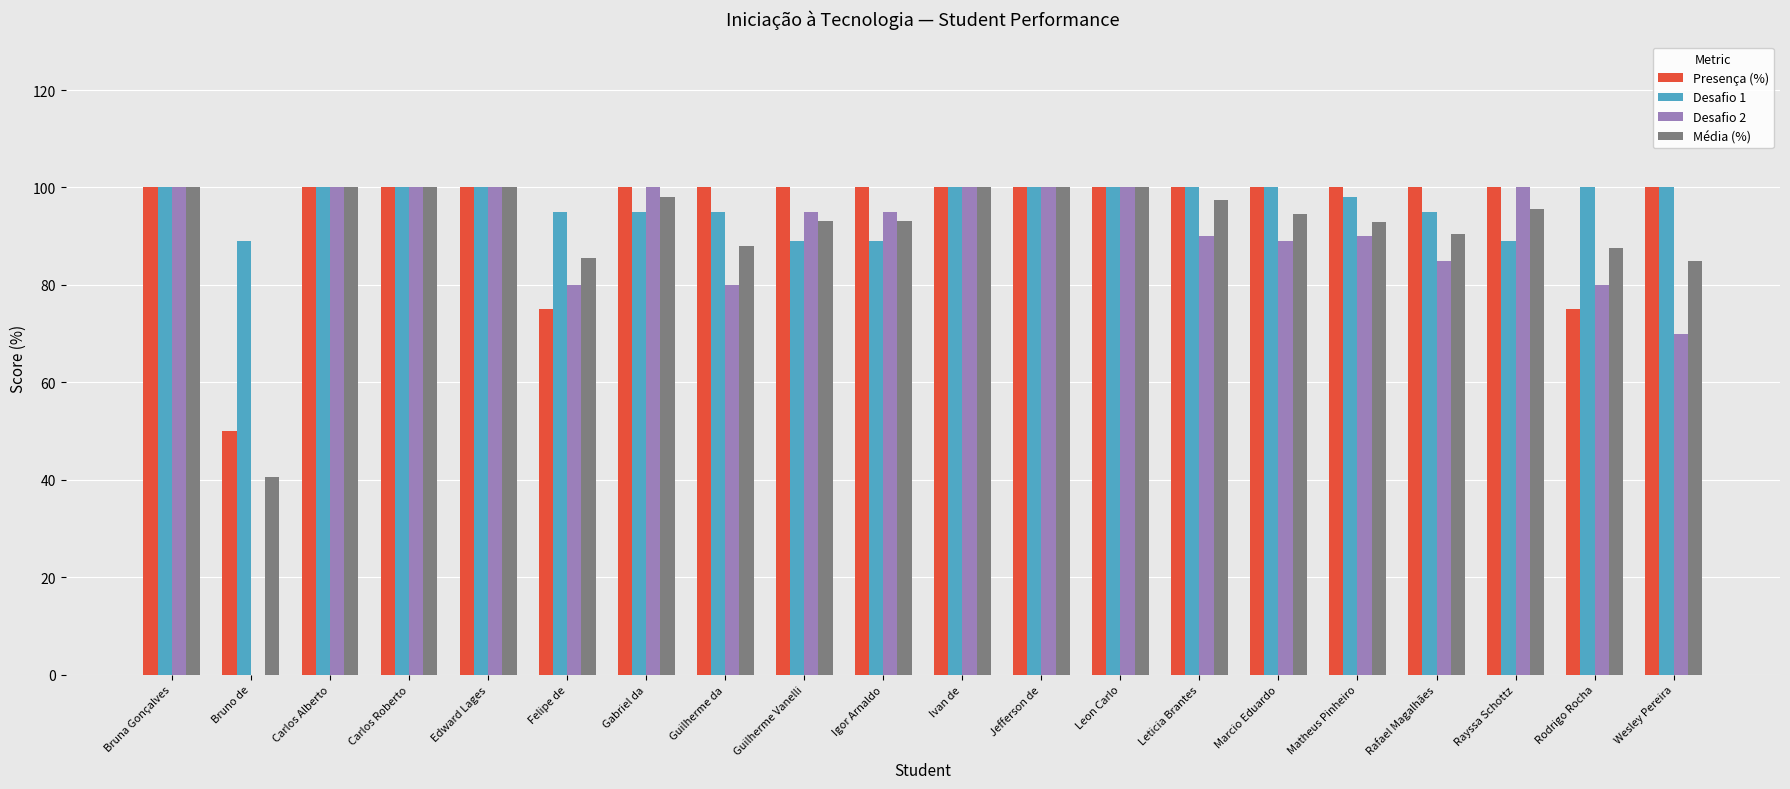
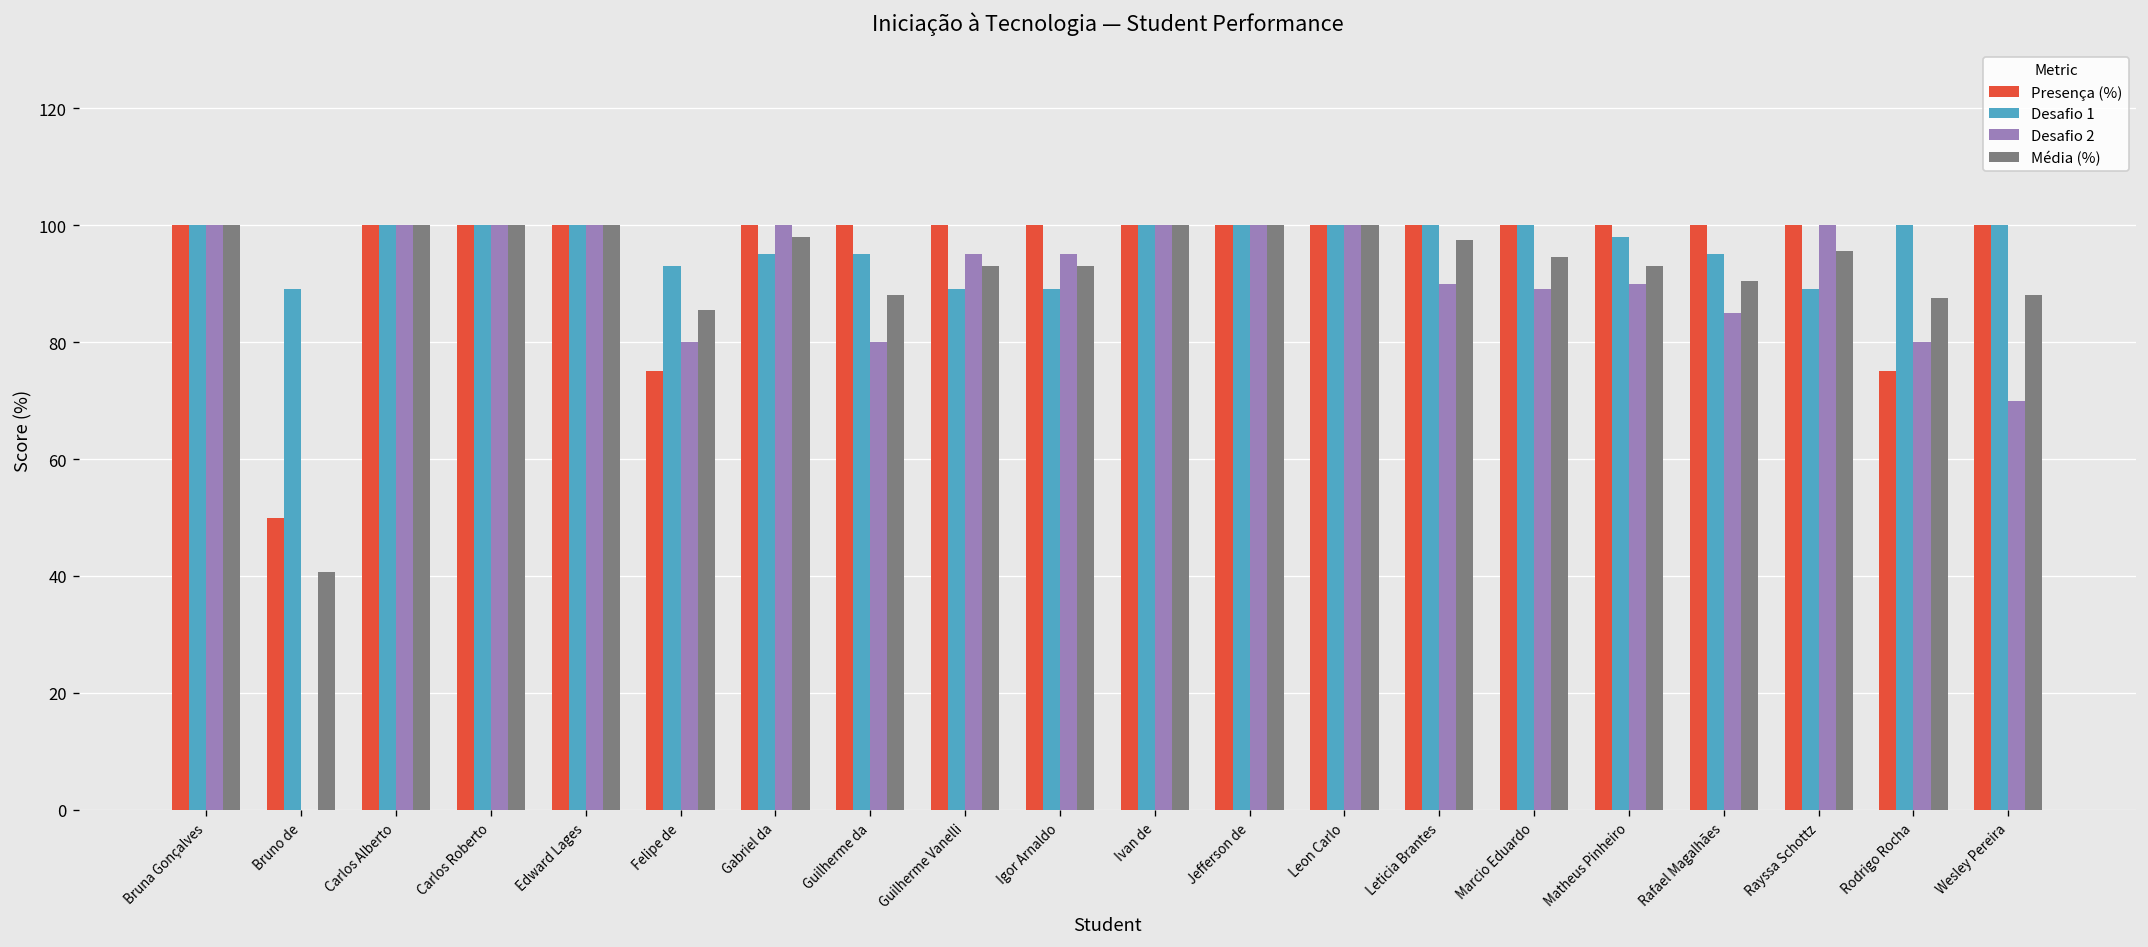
  {
    "Presença (%)": {
      "Bruna Gonçalves": 100,
      "Bruno de": 50,
      "Carlos Alberto": 100,
      "Carlos Roberto": 100,
      "Edward Lages": 100,
      "Felipe de": 75,
      "Gabriel da": 100,
      "Guilherme da": 100,
      "Guilherme Vanelli": 100,
      "Igor Arnaldo": 100,
      "Ivan de": 100,
      "Jefferson de": 100,
      "Leon Carlo": 100,
      "Leticia Brantes": 100,
      "Marcio Eduardo": 100,
      "Matheus Pinheiro": 100,
      "Rafael Magalhães": 100,
      "Rayssa Schottz": 100,
      "Rodrigo Rocha": 75,
      "Wesley Pereira": 100
    },
    "Desafio 1": {
      "Bruna Gonçalves": 100,
      "Bruno de": 89,
      "Carlos Alberto": 100,
      "Carlos Roberto": 100,
      "Edward Lages": 100,
-     "Felipe de": 95,
+     "Felipe de": 93,
      "Gabriel da": 95,
      "Guilherme da": 95,
      "Guilherme Vanelli": 89,
      "Igor Arnaldo": 89,
      "Ivan de": 100,
      "Jefferson de": 100,
      "Leon Carlo": 100,
      "Leticia Brantes": 100,
      "Marcio Eduardo": 100,
      "Matheus Pinheiro": 98,
      "Rafael Magalhães": 95,
      "Rayssa Schottz": 89,
      "Rodrigo Rocha": 100,
      "Wesley Pereira": 100
    },
    "Desafio 2": {
      "Bruna Gonçalves": 100,
      "Bruno de": 0,
      "Carlos Alberto": 100,
      "Carlos Roberto": 100,
      "Edward Lages": 100,
      "Felipe de": 80,
      "Gabriel da": 100,
      "Guilherme da": 80,
      "Guilherme Vanelli": 95,
      "Igor Arnaldo": 95,
      "Ivan de": 100,
      "Jefferson de": 100,
      "Leon Carlo": 100,
      "Leticia Brantes": 90,
      "Marcio Eduardo": 89,
      "Matheus Pinheiro": 90,
      "Rafael Magalhães": 85,
      "Rayssa Schottz": 100,
      "Rodrigo Rocha": 80,
      "Wesley Pereira": 70
    },
    "Média (%)": {
      "Bruna Gonçalves": 100,
      "Bruno de": 41,
      "Carlos Alberto": 100,
      "Carlos Roberto": 100,
      "Edward Lages": 100,
      "Felipe de": 86,
      "Gabriel da": 98,
      "Guilherme da": 88,
      "Guilherme Vanelli": 93,
      "Igor Arnaldo": 93,
      "Ivan de": 100,
      "Jefferson de": 100,
      "Leon Carlo": 100,
      "Leticia Brantes": 98,
      "Marcio Eduardo": 95,
      "Matheus Pinheiro": 93,
      "Rafael Magalhães": 91,
      "Rayssa Schottz": 96,
      "Rodrigo Rocha": 88,
-     "Wesley Pereira": 85
+     "Wesley Pereira": 88
    }
  }
